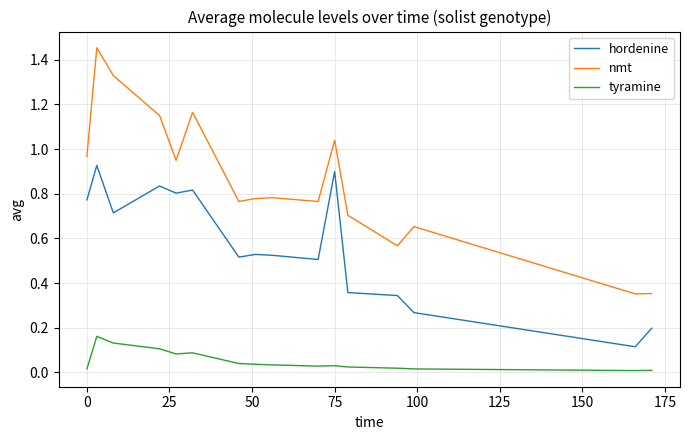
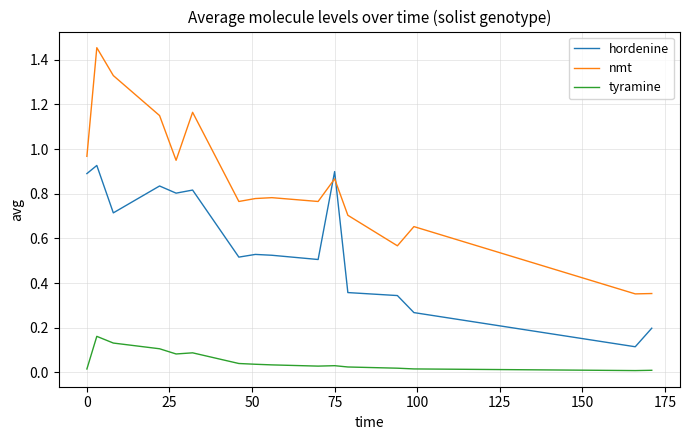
  {
    "hordenine": {
-     "0": 0.77,
+     "0": 0.89,
      "75": 0.90
    },
    "nmt": {
      "0": 0.97,
-     "75": 1.04
+     "75": 0.87
    },
    "tyramine": {
      "0": 0.02,
      "75": 0.03
    }
  }
